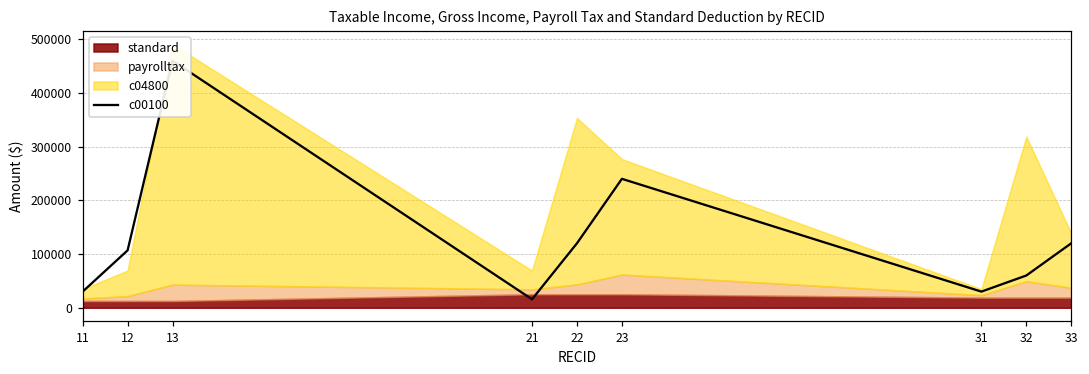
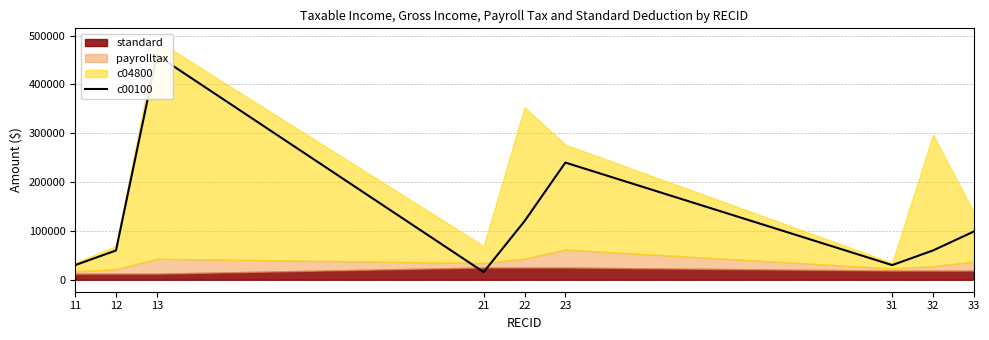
  {
    "c00100": {
-     "12": 110000,
+     "12": 60000,
      "21": 20000,
      "22": 120000,
      "23": 240000,
      "32": 60000,
-     "33": 120000
+     "33": 100000
    },
    "standard": {
      "12": 10000,
      "13": 10000,
      "21": 30000,
      "22": 30000,
      "23": 30000,
      "32": 20000,
      "33": 20000
    },
    "payrolltax": {
      "12": 10000,
      "13": 30000,
      "21": 10000,
      "22": 20000,
      "23": 40000,
-     "32": 30000,
+     "32": 10000,
      "33": 20000
    },
    "c04800": {
      "12": 50000,
      "21": 30000,
      "22": 310000,
      "23": 210000,
      "32": 270000,
      "33": 100000
    }
  }
